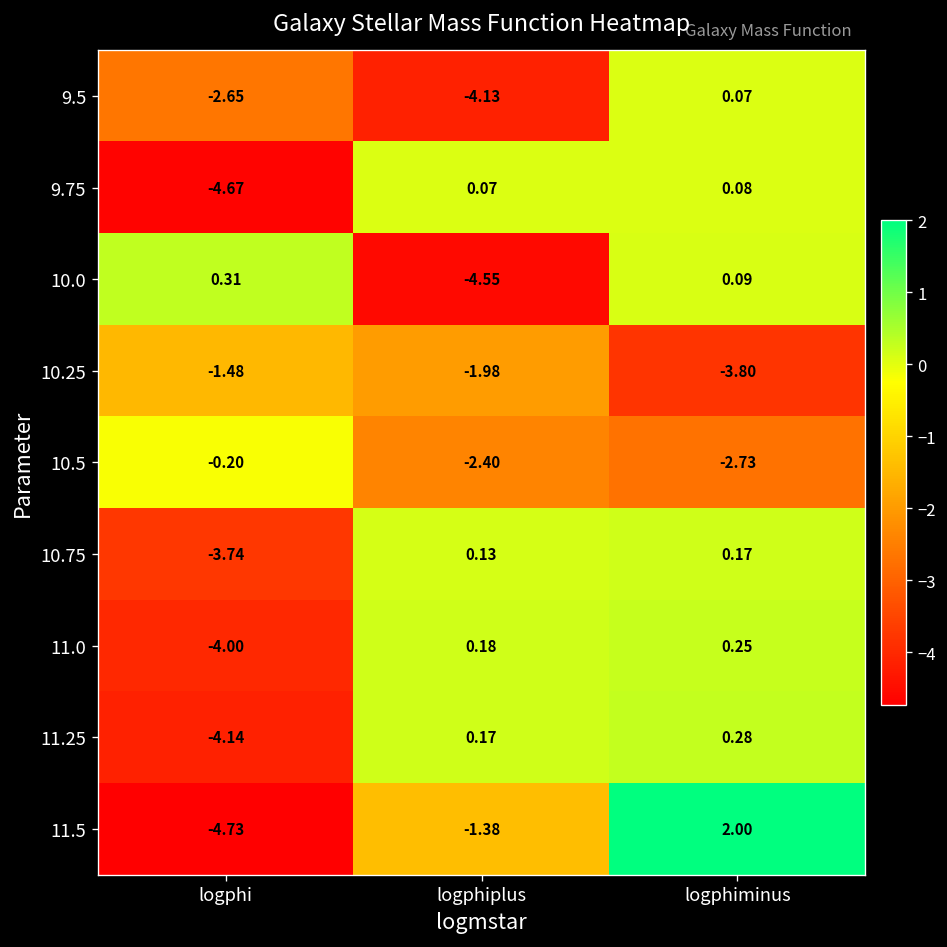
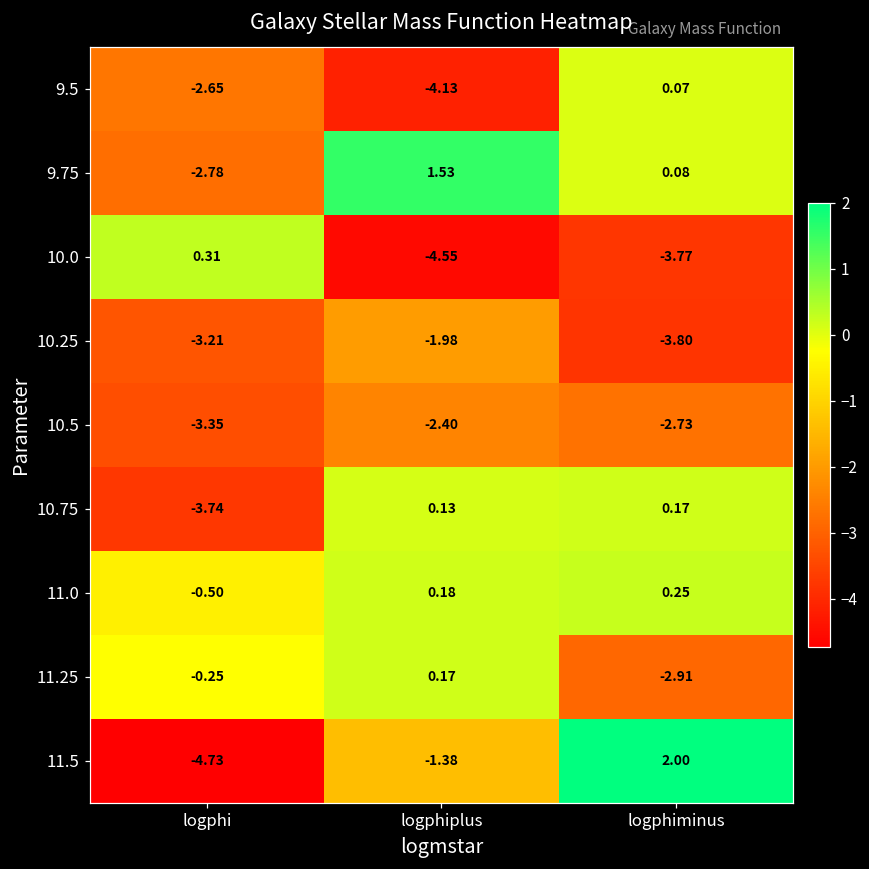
  {
    "9.5": {
      "logphi": -2.65,
      "logphiplus": -4.13,
      "logphiminus": 0.07
    },
    "9.75": {
-     "logphi": -4.67,
-     "logphiplus": 0.07,
+     "logphi": -2.78,
+     "logphiplus": 1.53,
      "logphiminus": 0.08
    },
    "10.0": {
      "logphi": 0.31,
      "logphiplus": -4.55,
-     "logphiminus": 0.09
+     "logphiminus": -3.77
    },
    "10.25": {
-     "logphi": -1.48,
+     "logphi": -3.21,
      "logphiplus": -1.98,
      "logphiminus": -3.80
    },
    "10.5": {
-     "logphi": -0.20,
+     "logphi": -3.35,
      "logphiplus": -2.40,
      "logphiminus": -2.73
    },
    "10.75": {
      "logphi": -3.74,
      "logphiplus": 0.13,
      "logphiminus": 0.17
    },
    "11.0": {
-     "logphi": -4.00,
+     "logphi": -0.50,
      "logphiplus": 0.18,
      "logphiminus": 0.25
    },
    "11.25": {
-     "logphi": -4.14,
+     "logphi": -0.25,
      "logphiplus": 0.17,
-     "logphiminus": 0.28
+     "logphiminus": -2.91
    },
    "11.5": {
      "logphi": -4.73,
      "logphiplus": -1.38,
      "logphiminus": 2.00
    }
  }
